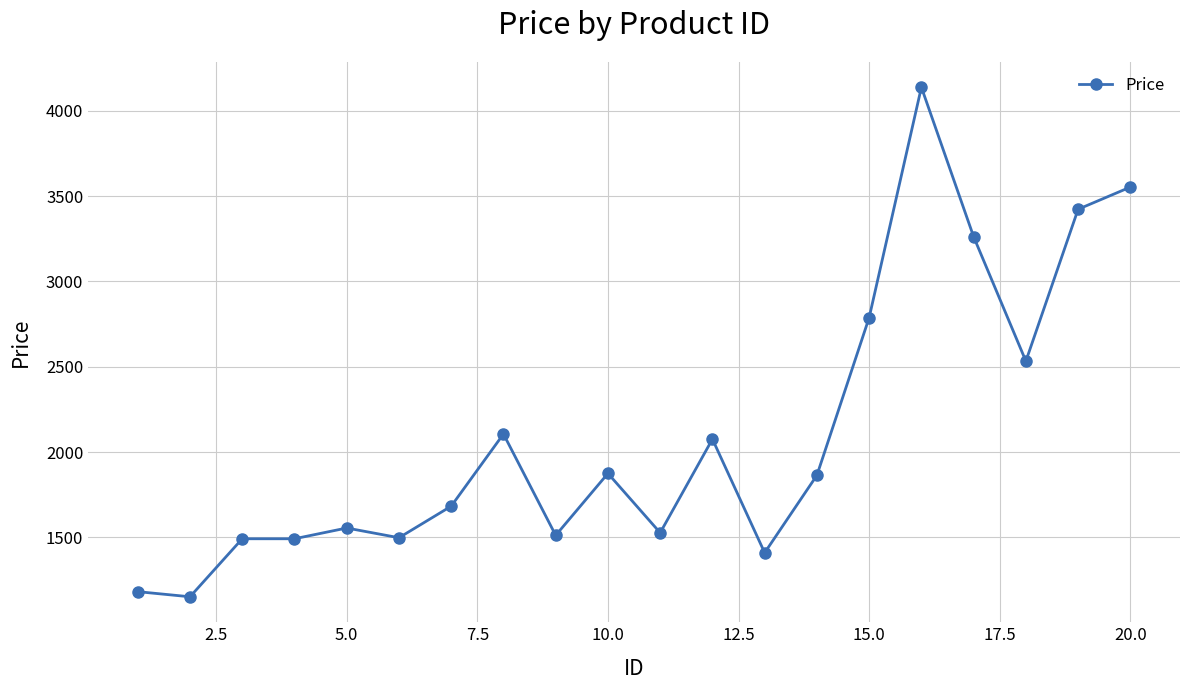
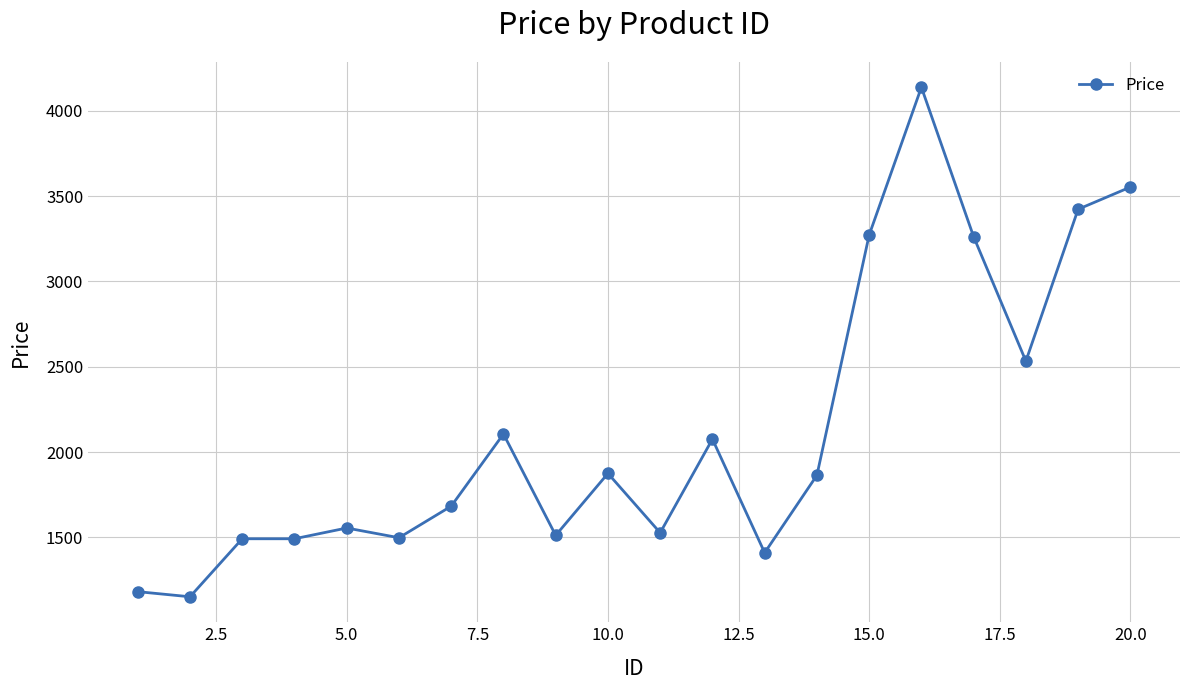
  {
    "5.0": 1560,
    "10.0": 1880,
-   "15.0": 2790,
+   "15.0": 3270,
    "20.0": 3550
  }
